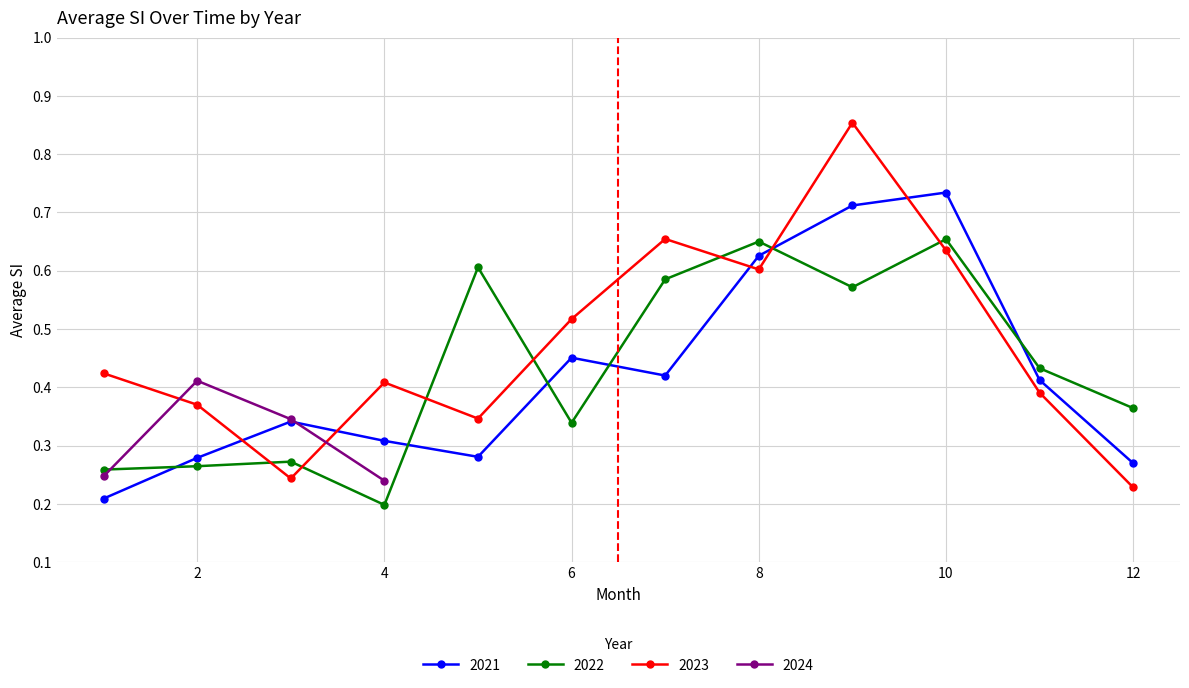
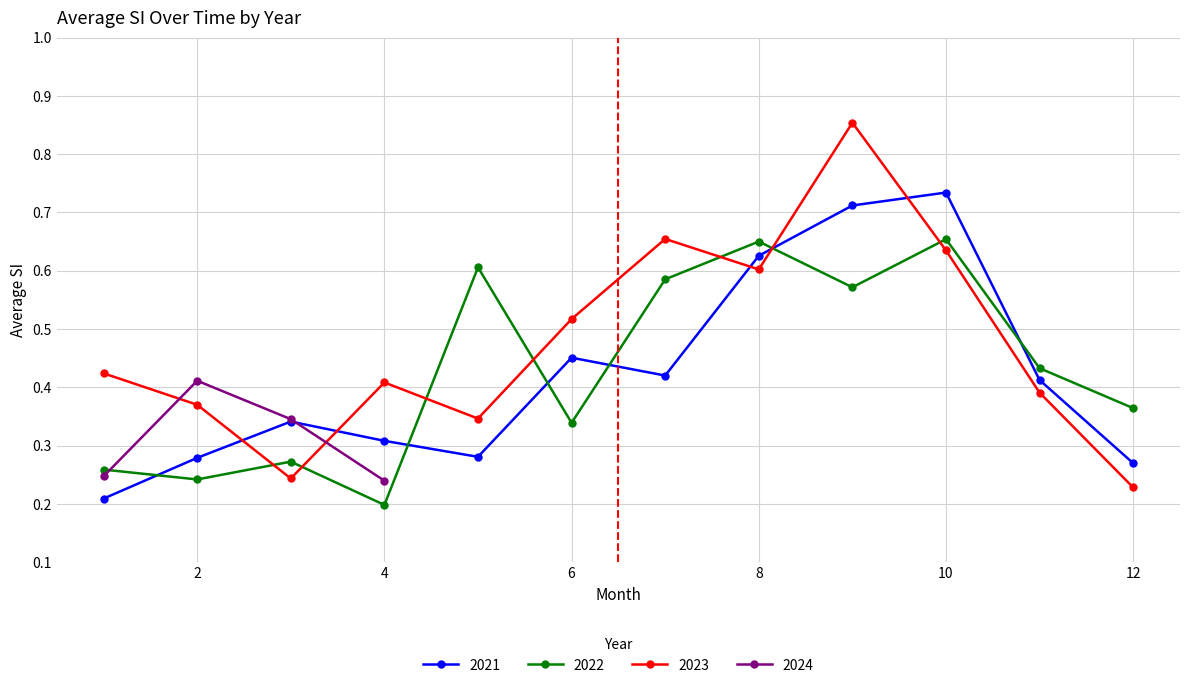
  {
    "2021": {
      "2": 0.28,
      "4": 0.31,
      "6": 0.45,
      "8": 0.63,
      "10": 0.73,
      "12": 0.27
    },
    "2022": {
-     "2": 0.26,
+     "2": 0.24,
      "4": 0.20,
      "6": 0.34,
      "8": 0.65,
      "10": 0.65,
      "12": 0.36
    },
    "2023": {
      "2": 0.37,
      "4": 0.41,
      "6": 0.52,
      "8": 0.60,
      "10": 0.63,
      "12": 0.23
    },
    "2024": {
      "2": 0.41,
      "4": 0.24
    }
  }
